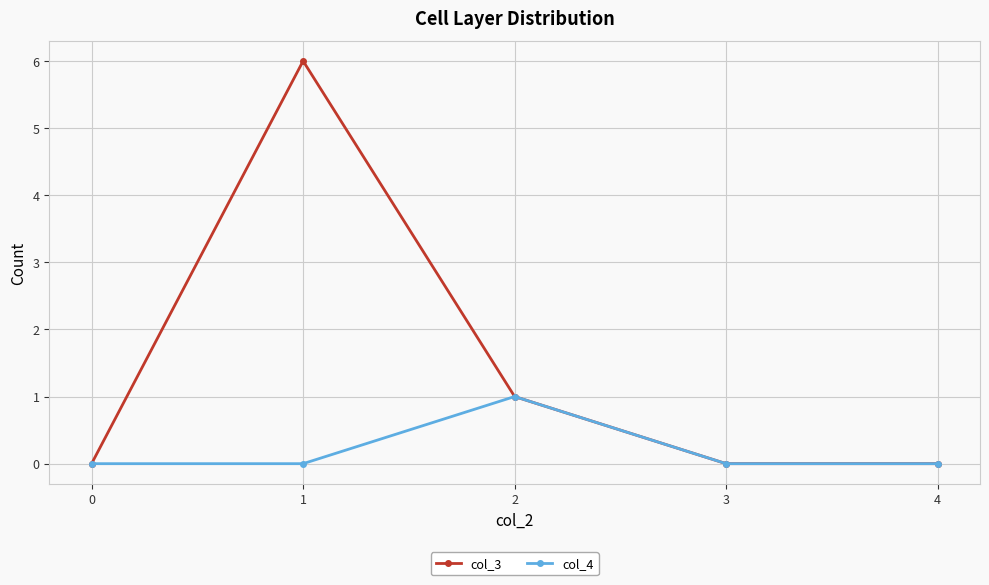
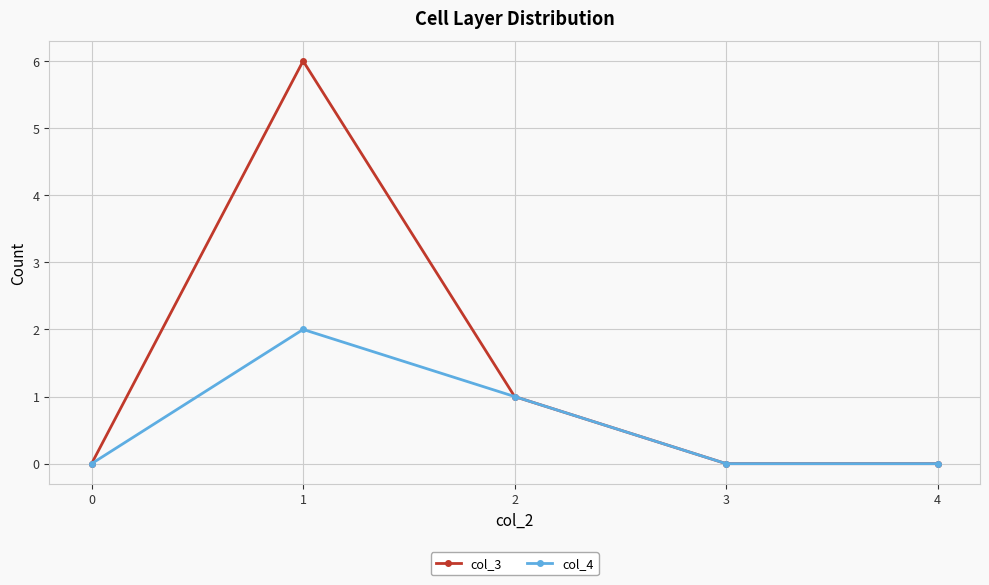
  {
    "col_3": {
      "1": 6
    },
    "col_4": {
-     "1": 0
+     "1": 2
    }
  }
